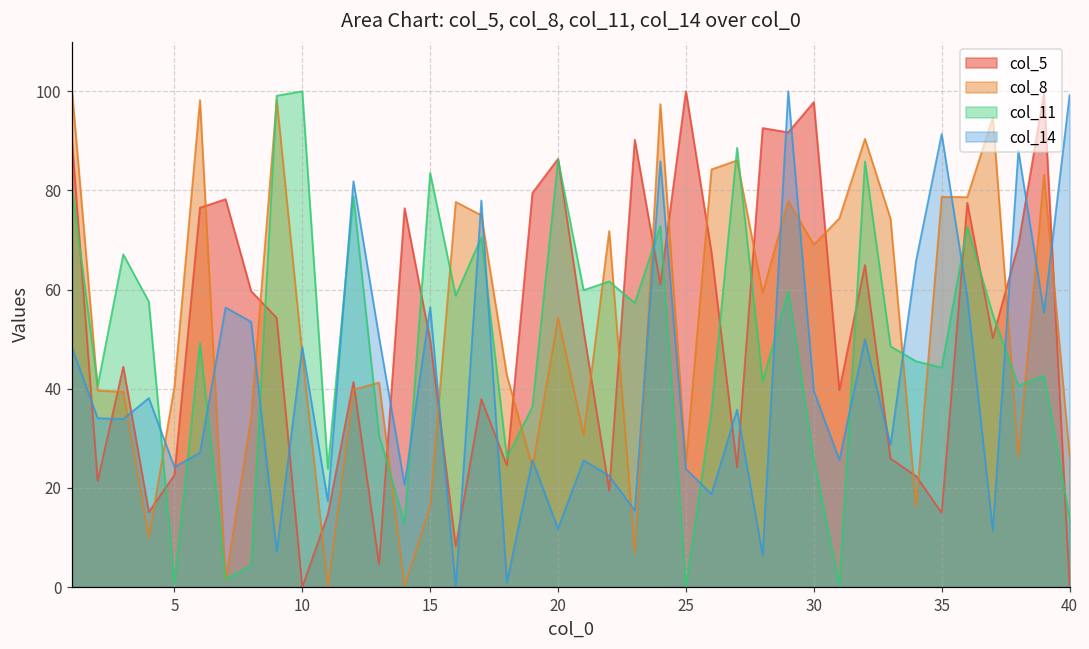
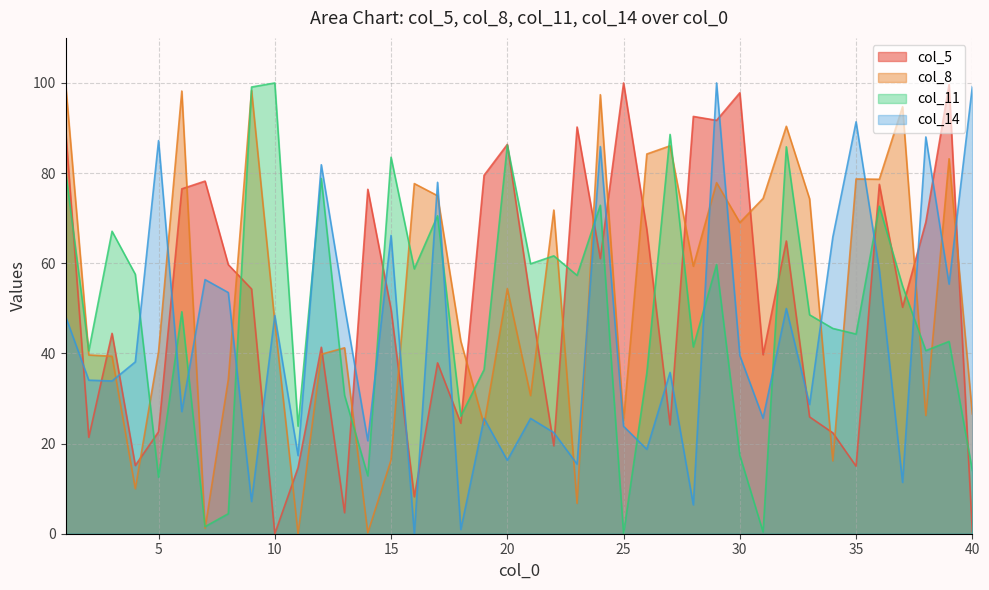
  {
    "col_11": {
-     "5": 1,
+     "5": 13,
      "10": 100,
      "15": 84,
      "25": 0,
-     "30": 26,
+     "30": 17,
      "35": 44,
      "40": 14
    },
    "col_14": {
-     "5": 24,
+     "5": 87,
      "10": 48,
-     "15": 56,
-     "20": 12,
+     "15": 66,
+     "20": 16,
      "25": 24,
      "30": 40,
      "35": 91,
      "40": 99
    }
  }
